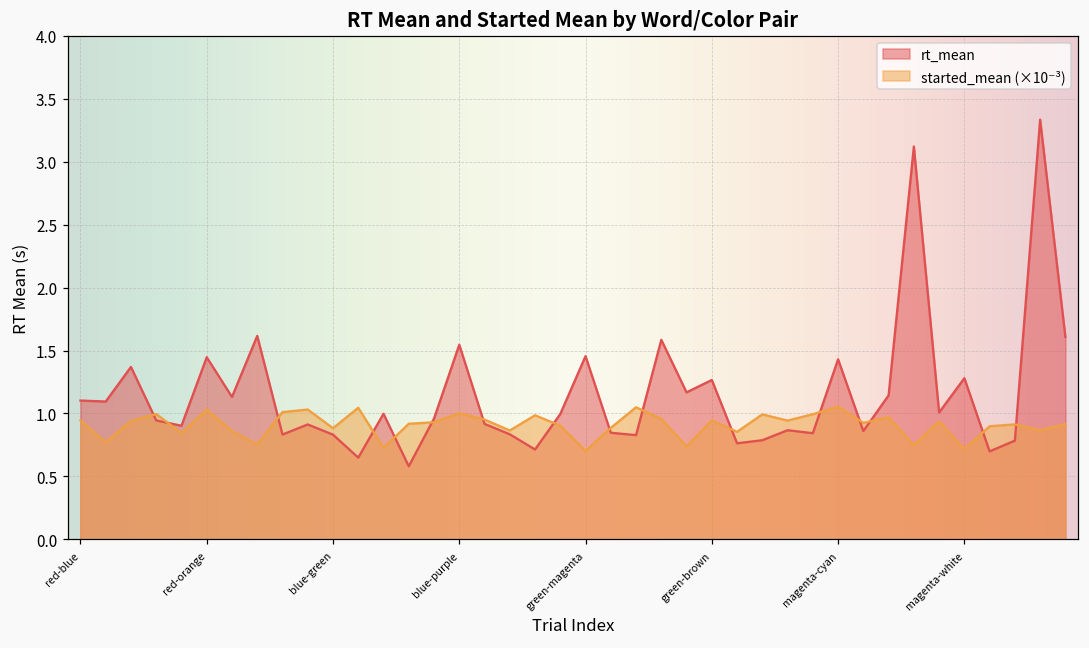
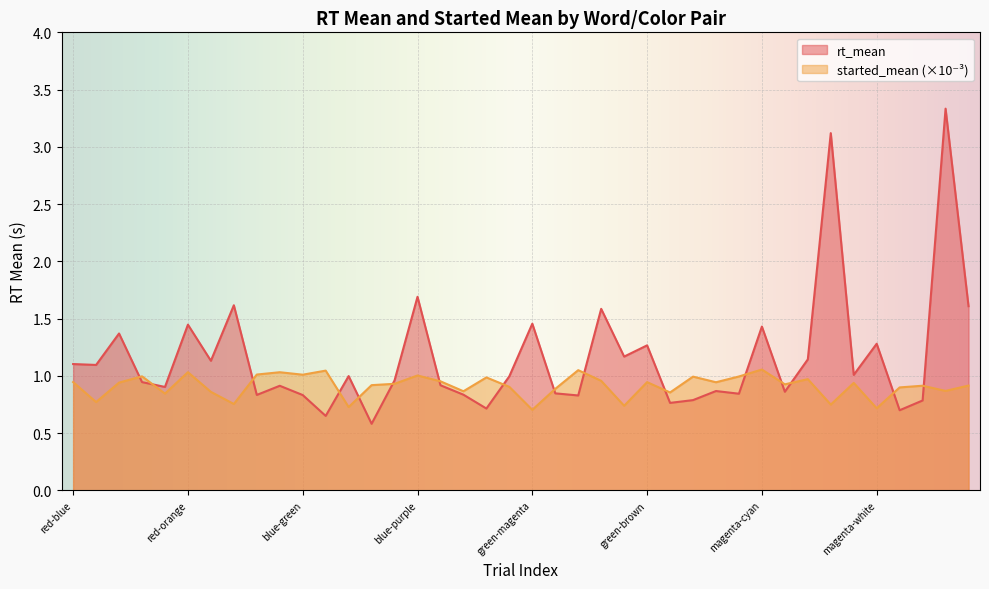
  {
    "rt_mean": {
      "red-blue": 1.10,
      "red-orange": 1.45,
      "blue-green": 0.83,
-     "blue-purple": 1.55,
+     "blue-purple": 1.69,
      "green-magenta": 1.46,
      "green-brown": 1.27,
      "magenta-cyan": 1.43,
      "magenta-white": 1.28
    },
    "started_mean (×10⁻³)": {
      "red-blue": 0.95,
      "red-orange": 1.03,
-     "blue-green": 0.88,
+     "blue-green": 1.01,
      "blue-purple": 1.00,
      "green-magenta": 0.70,
      "green-brown": 0.94,
      "magenta-cyan": 1.05,
      "magenta-white": 0.72
    }
  }
